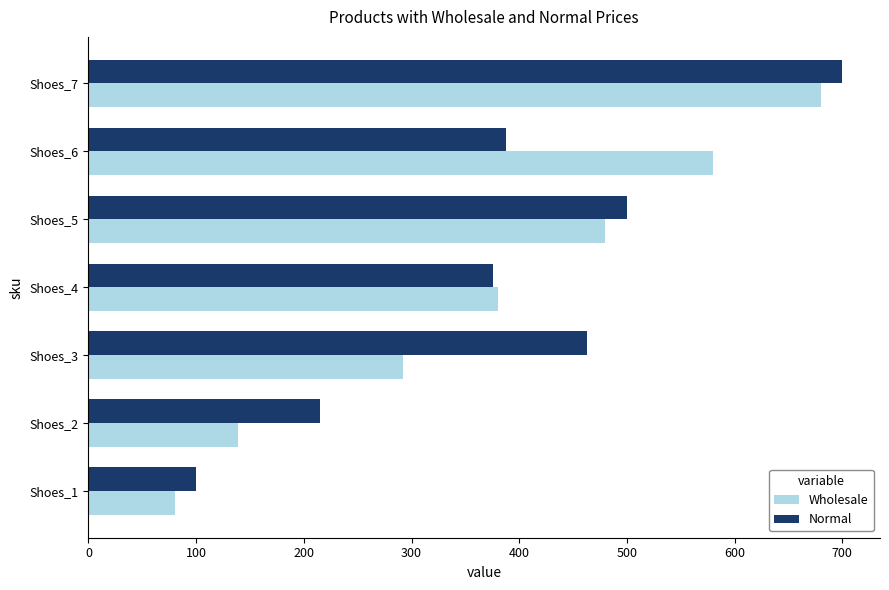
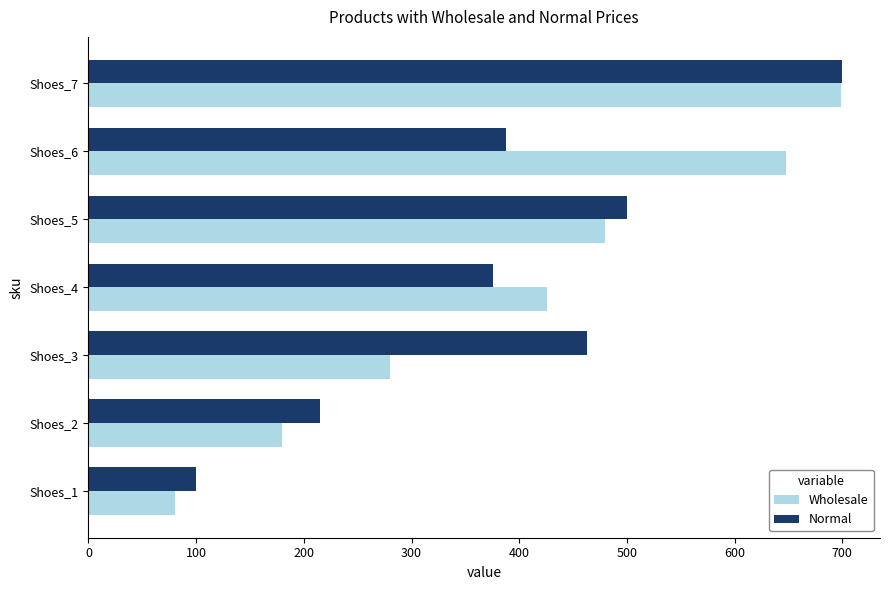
  {
    "Wholesale": {
-     "Shoes_7": 680,
-     "Shoes_6": 580,
+     "Shoes_7": 699,
+     "Shoes_6": 648,
      "Shoes_5": 480,
-     "Shoes_4": 380,
-     "Shoes_3": 292,
-     "Shoes_2": 139,
+     "Shoes_4": 426,
+     "Shoes_3": 280,
+     "Shoes_2": 180,
      "Shoes_1": 80
    },
    "Normal": {
      "Shoes_7": 700,
      "Shoes_6": 388,
      "Shoes_5": 500,
      "Shoes_4": 376,
      "Shoes_3": 463,
      "Shoes_2": 215,
      "Shoes_1": 100
    }
  }
